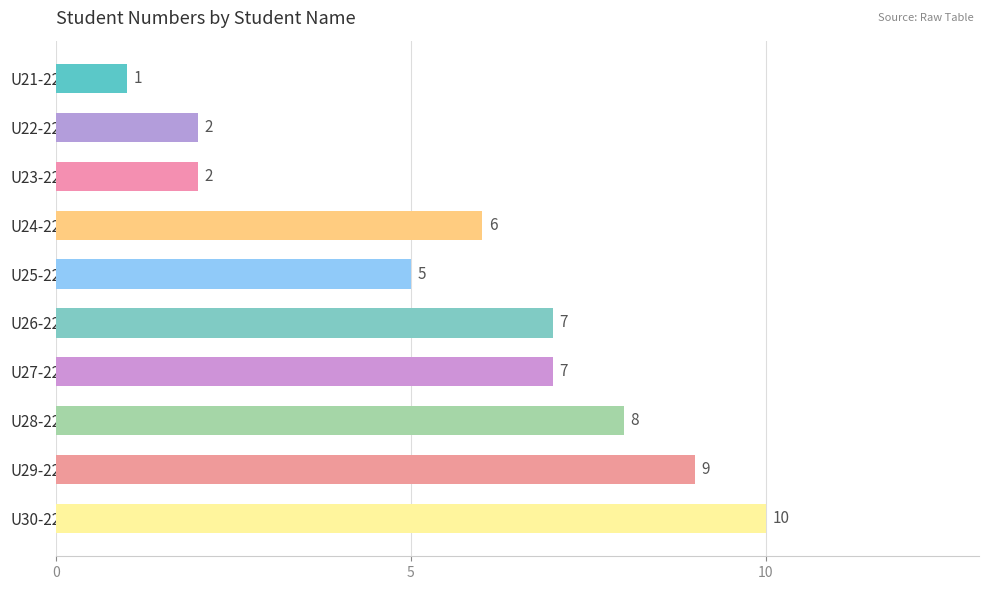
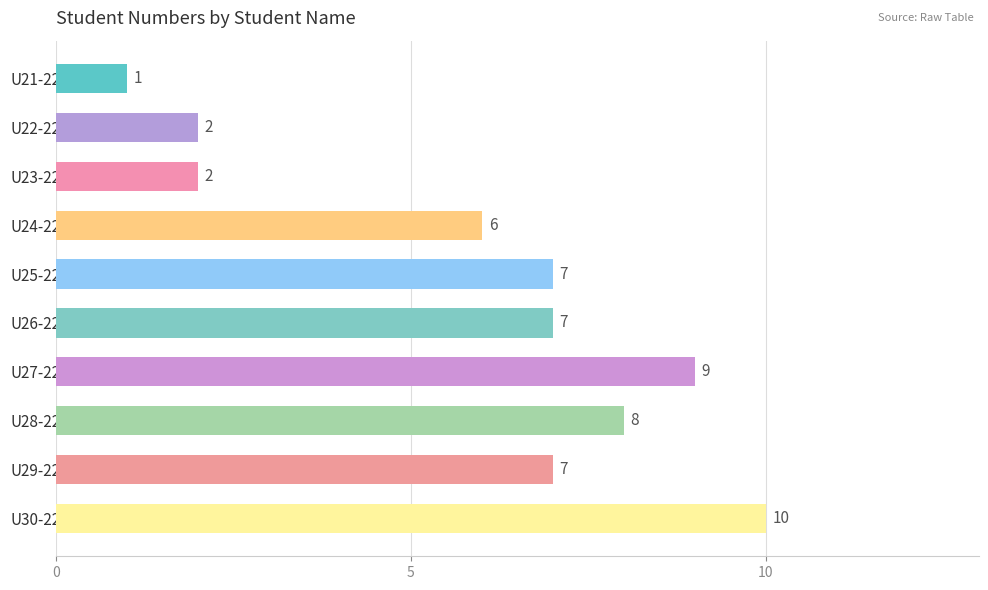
  {
    "U21-22": 1,
    "U22-22": 2,
    "U23-22": 2,
    "U24-22": 6,
-   "U25-22": 5,
+   "U25-22": 7,
    "U26-22": 7,
-   "U27-22": 7,
+   "U27-22": 9,
    "U28-22": 8,
-   "U29-22": 9,
+   "U29-22": 7,
    "U30-22": 10
  }
